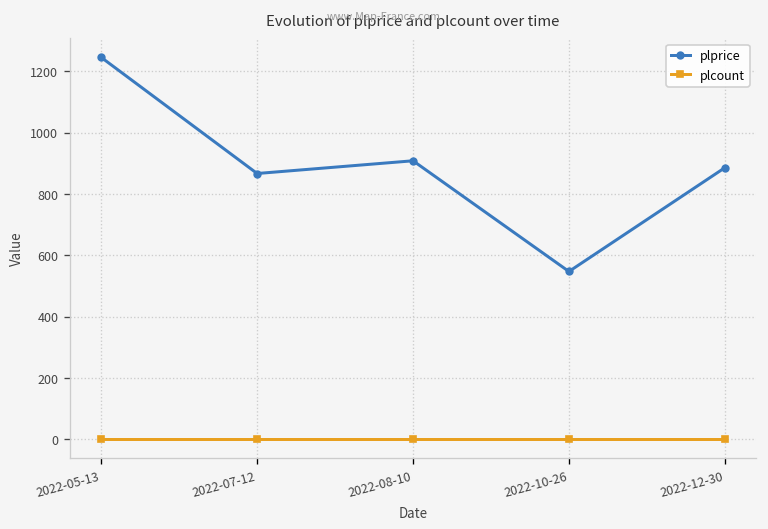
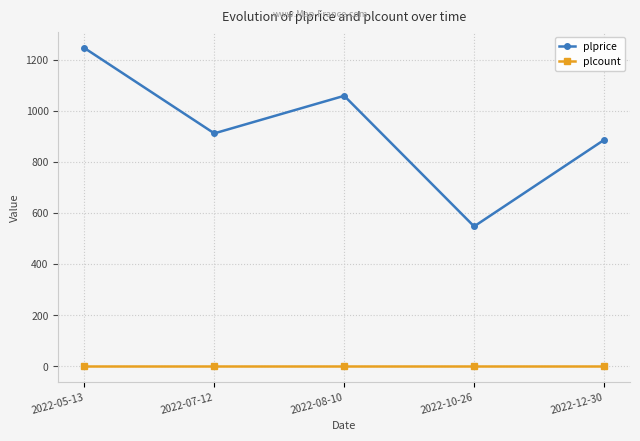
  {
    "plprice": {
      "2022-05-13": 1250,
-     "2022-07-12": 870,
-     "2022-08-10": 910,
+     "2022-07-12": 910,
+     "2022-08-10": 1060,
      "2022-10-26": 550,
      "2022-12-30": 890
    },
    "plcount": {
      "2022-05-13": 0,
      "2022-07-12": 0,
      "2022-08-10": 0,
      "2022-10-26": 0,
      "2022-12-30": 0
    }
  }
